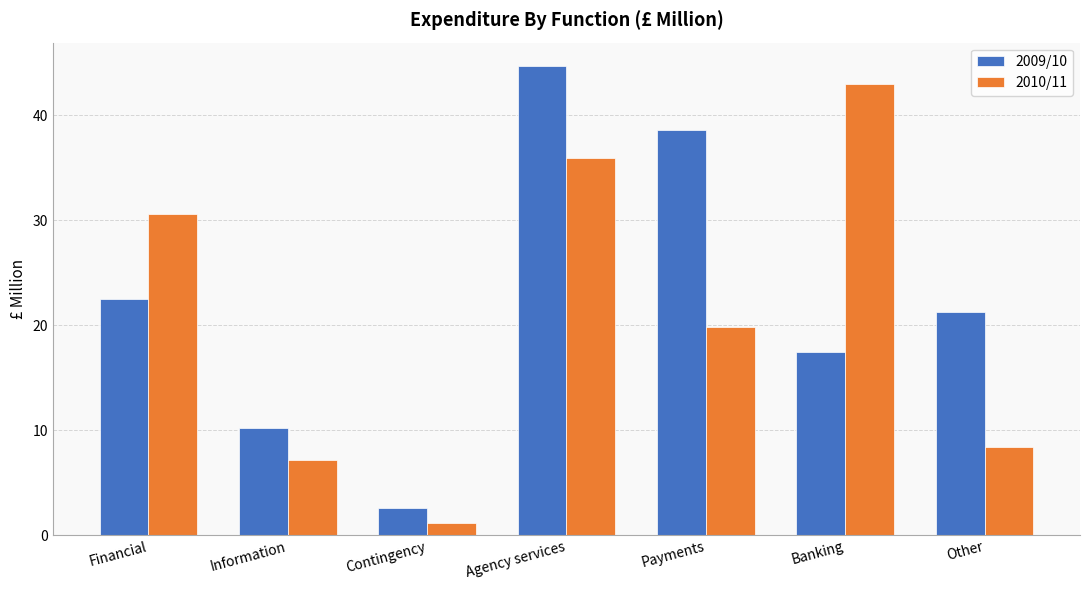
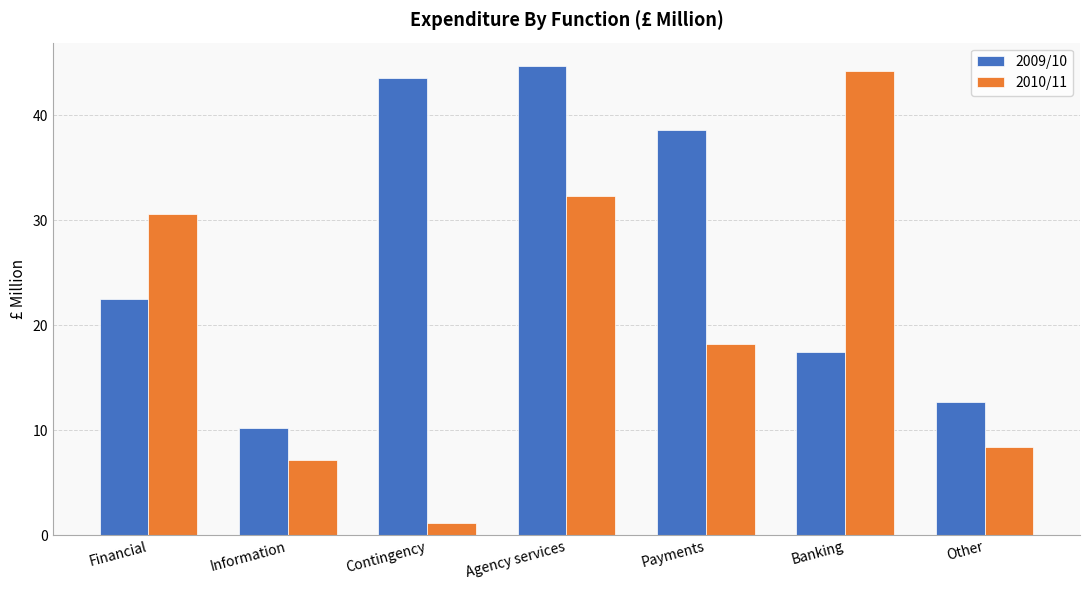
  {
    "2009/10": {
      "Financial": 22.5,
      "Information": 10.2,
-     "Contingency": 2.6,
+     "Contingency": 43.6,
      "Agency services": 44.7,
      "Payments": 38.6,
      "Banking": 17.5,
-     "Other": 21.3
+     "Other": 12.7
    },
    "2010/11": {
      "Financial": 30.6,
      "Information": 7.2,
      "Contingency": 1.2,
-     "Agency services": 35.9,
-     "Payments": 19.9,
-     "Banking": 43.0,
+     "Agency services": 32.3,
+     "Payments": 18.2,
+     "Banking": 44.2,
      "Other": 8.4
    }
  }
